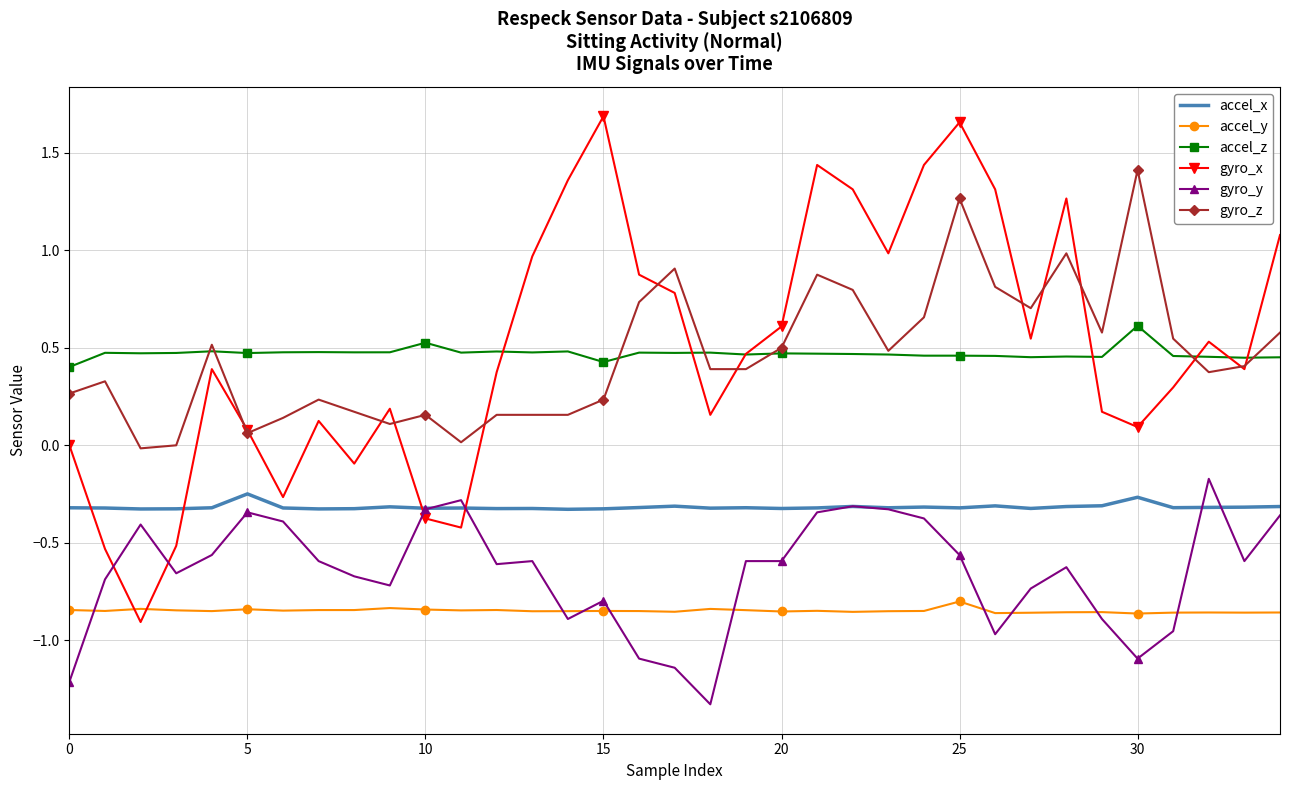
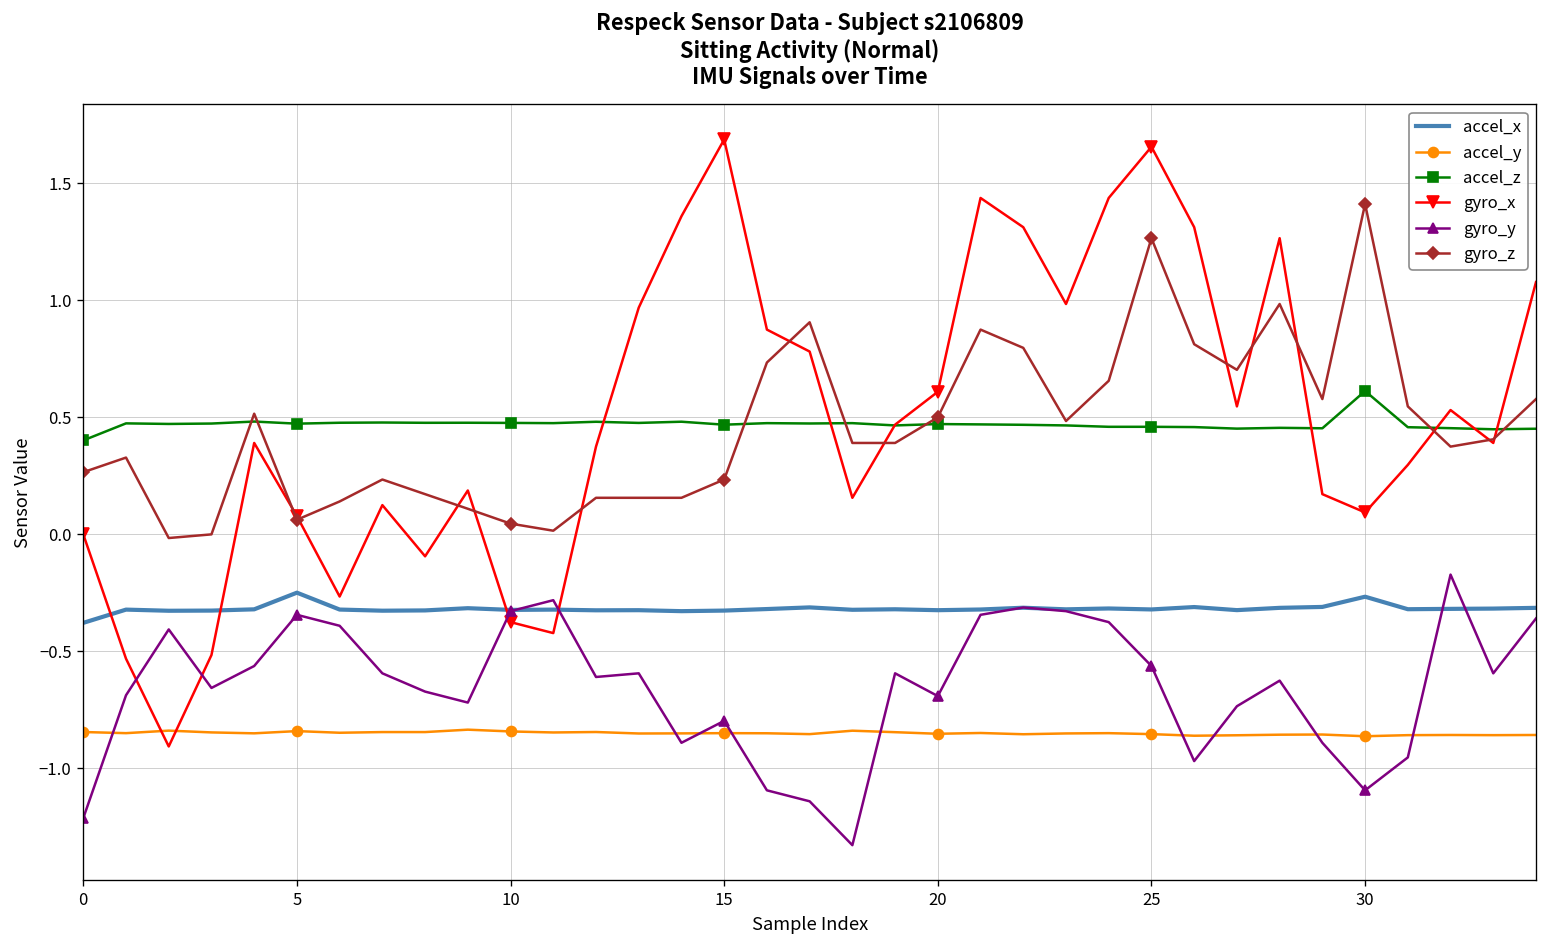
  {
    "accel_x": {
-     "0": -0.32,
+     "0": -0.38,
      "5": -0.25,
      "15": -0.33,
      "20": -0.32,
      "25": -0.32,
      "30": -0.27
    },
    "accel_y": {
      "0": -0.84,
      "5": -0.84,
      "10": -0.84,
      "15": -0.85,
      "20": -0.85,
-     "25": -0.80,
+     "25": -0.85,
      "30": -0.86
    },
    "accel_z": {
      "0": 0.40,
      "5": 0.47,
-     "10": 0.53,
-     "15": 0.43,
+     "10": 0.48,
+     "15": 0.47,
      "20": 0.47,
      "25": 0.46,
      "30": 0.61
    },
    "gyro_x": {
      "0": 0.00,
      "5": 0.08,
      "10": -0.38,
      "15": 1.69,
      "20": 0.61,
      "25": 1.66,
      "30": 0.09
    },
    "gyro_y": {
      "0": -1.21,
      "5": -0.34,
      "15": -0.80,
-     "20": -0.59,
+     "20": -0.69,
      "25": -0.56,
      "30": -1.09
    },
    "gyro_z": {
      "0": 0.27,
      "5": 0.06,
-     "10": 0.16,
+     "10": 0.05,
      "15": 0.23,
      "20": 0.50,
      "25": 1.27,
      "30": 1.41
    }
  }
